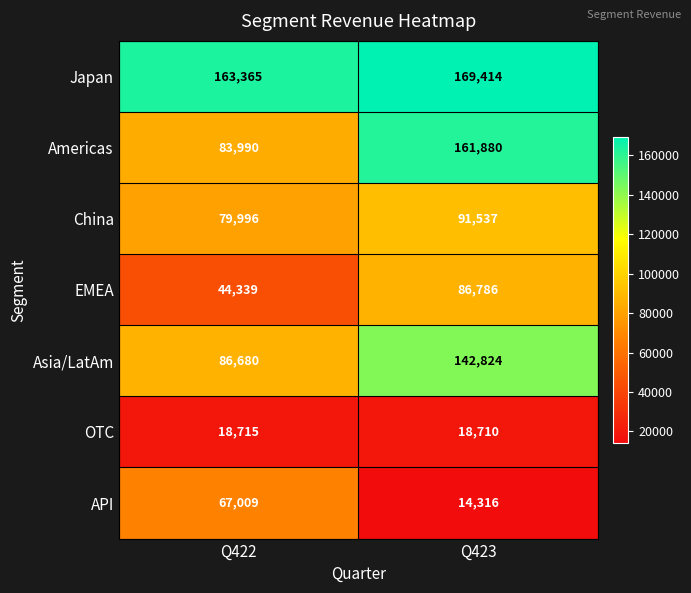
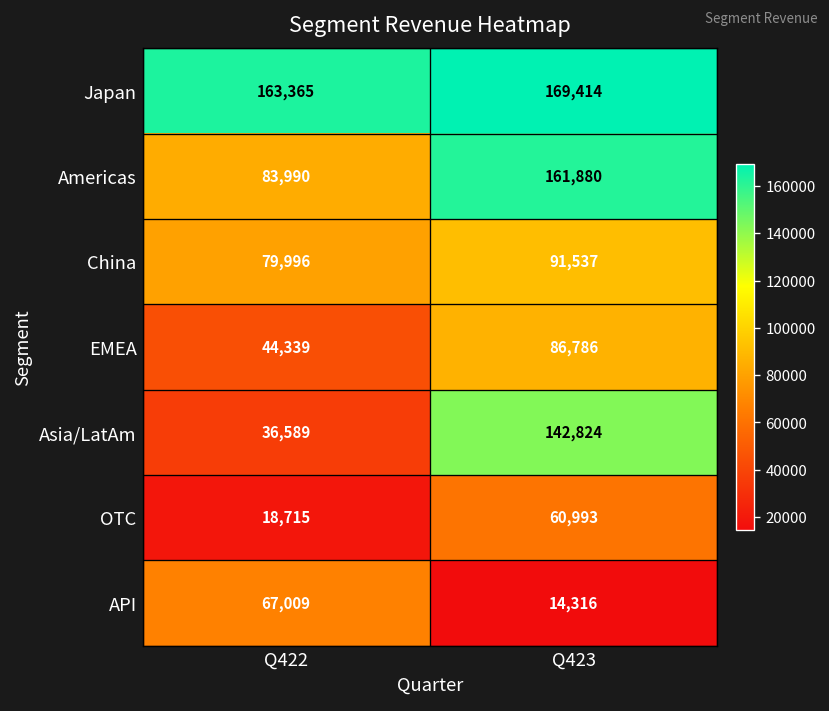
  {
    "Japan": {
      "Q422": "163,365",
      "Q423": "169,414"
    },
    "Americas": {
      "Q422": "83,990",
      "Q423": "161,880"
    },
    "China": {
      "Q422": "79,996",
      "Q423": "91,537"
    },
    "EMEA": {
      "Q422": "44,339",
      "Q423": "86,786"
    },
    "Asia/LatAm": {
-     "Q422": "86,680",
+     "Q422": "36,589",
      "Q423": "142,824"
    },
    "OTC": {
      "Q422": "18,715",
-     "Q423": "18,710"
+     "Q423": "60,993"
    },
    "API": {
      "Q422": "67,009",
      "Q423": "14,316"
    }
  }
